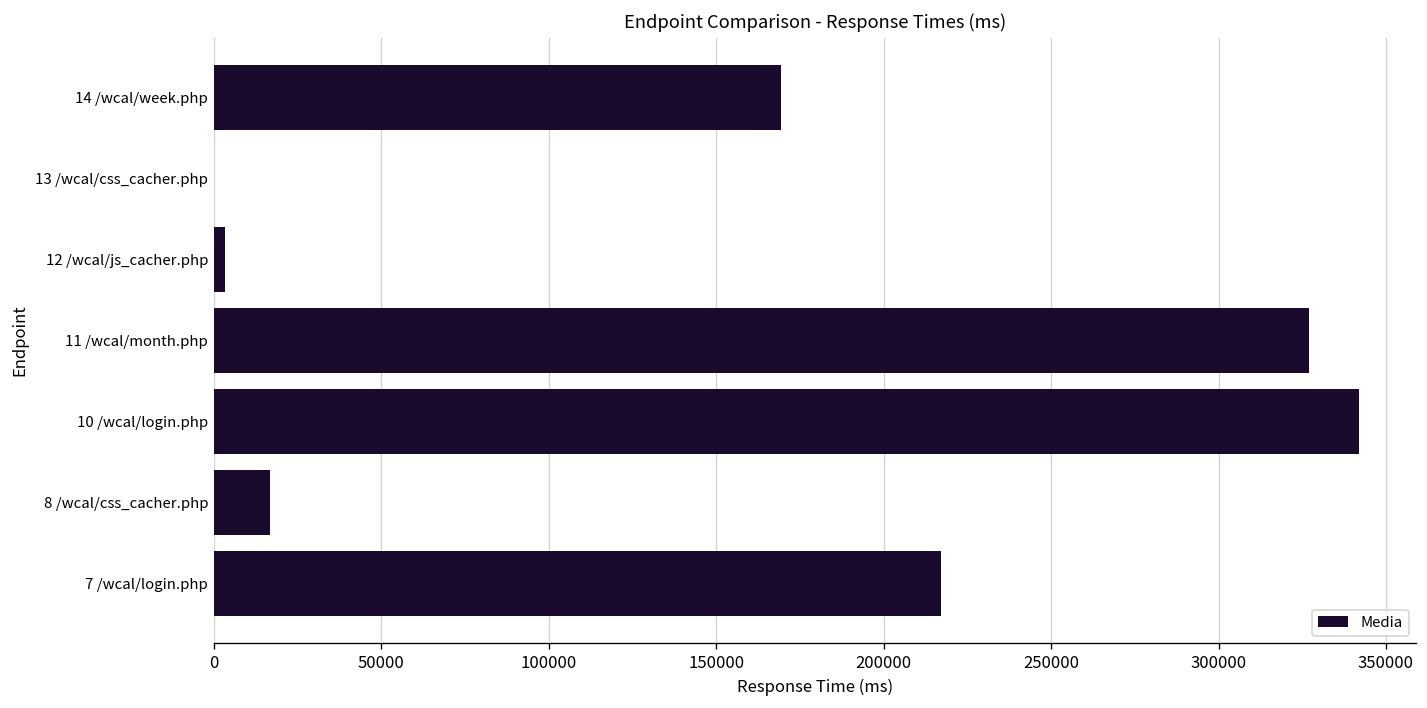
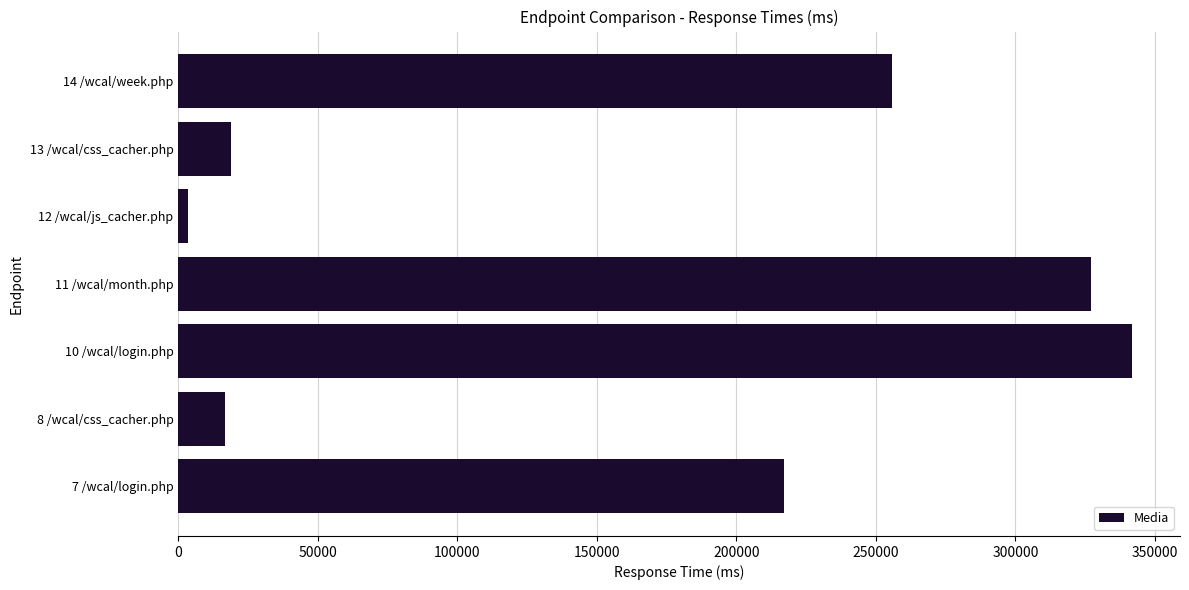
  {
-   "14 /wcal/week.php": 169000,
-   "13 /wcal/css_cacher.php": 0,
+   "14 /wcal/week.php": 256000,
+   "13 /wcal/css_cacher.php": 19000,
    "12 /wcal/js_cacher.php": 3000,
    "11 /wcal/month.php": 327000,
    "10 /wcal/login.php": 342000,
    "8 /wcal/css_cacher.php": 17000,
    "7 /wcal/login.php": 217000
  }
